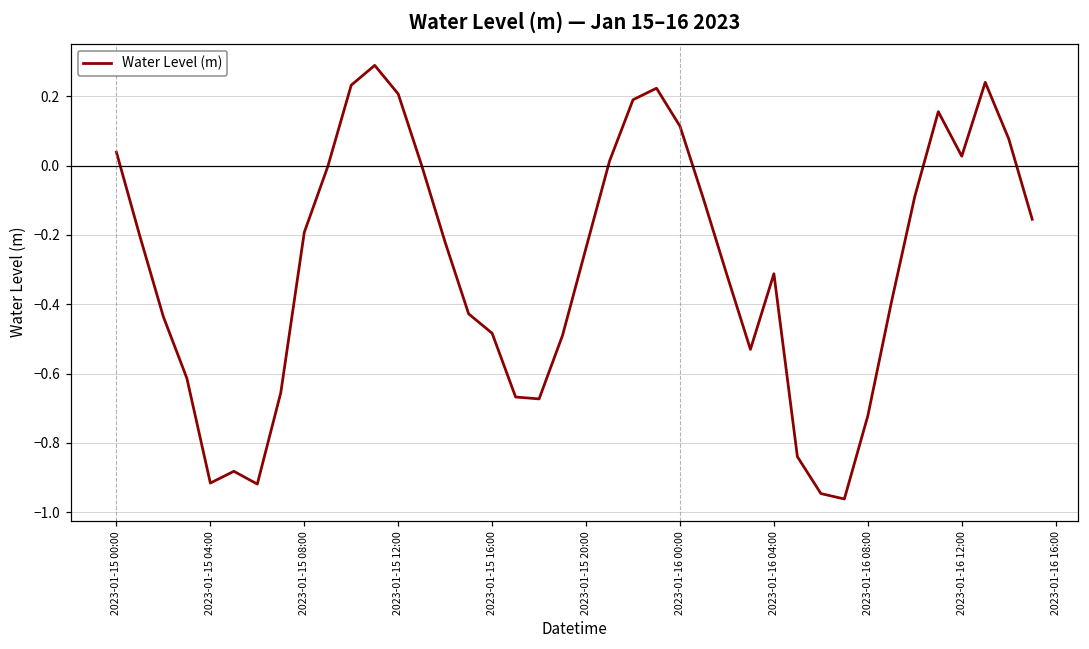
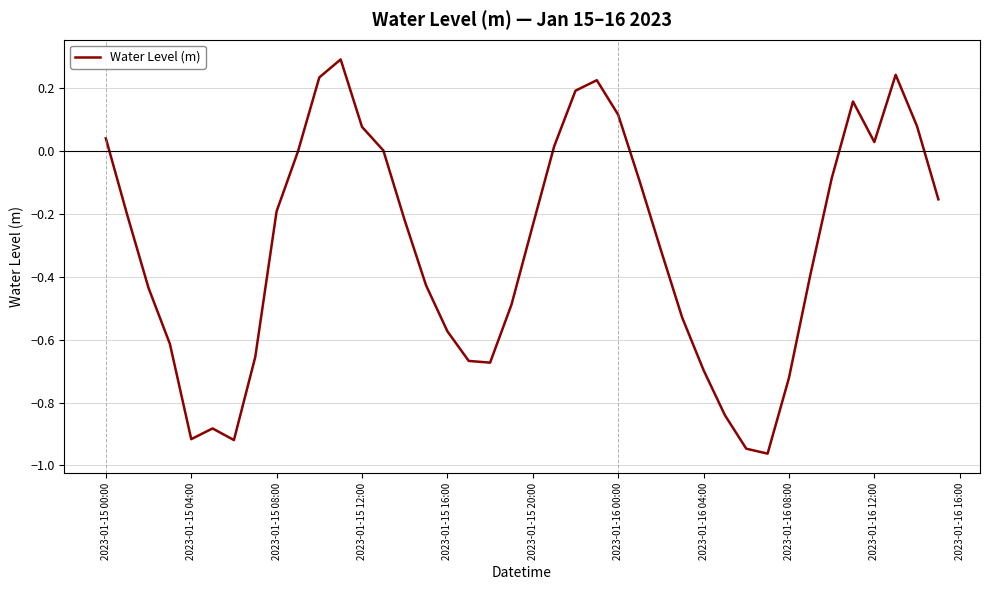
  {
    "2023-01-15 00:00": 0.04,
    "2023-01-15 04:00": -0.92,
    "2023-01-15 08:00": -0.19,
-   "2023-01-15 12:00": 0.21,
-   "2023-01-15 16:00": -0.48,
+   "2023-01-15 12:00": 0.08,
+   "2023-01-15 16:00": -0.57,
    "2023-01-15 20:00": -0.24,
    "2023-01-16 00:00": 0.11,
-   "2023-01-16 04:00": -0.31,
+   "2023-01-16 04:00": -0.70,
    "2023-01-16 08:00": -0.72,
    "2023-01-16 12:00": 0.03
  }
